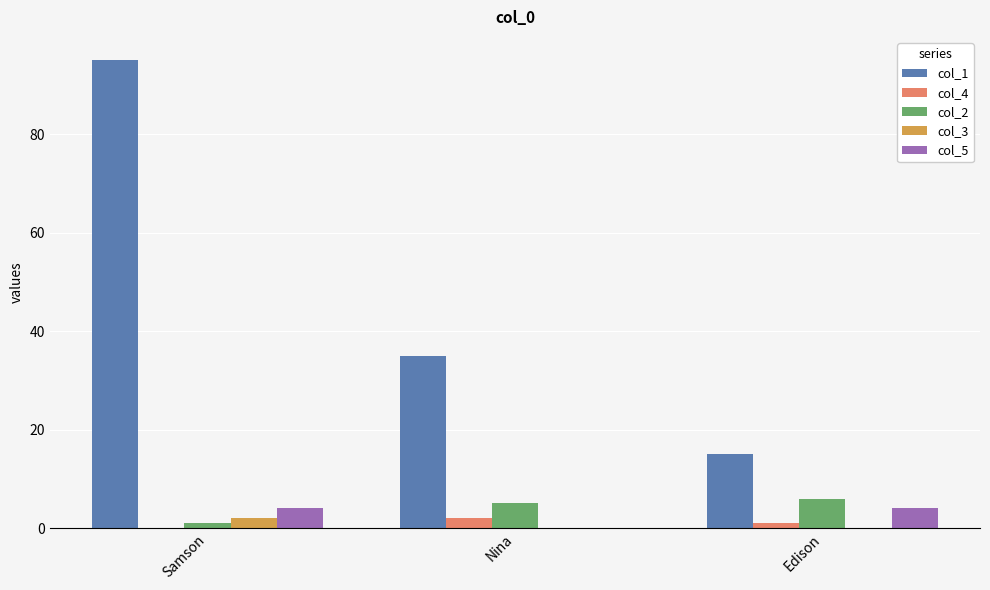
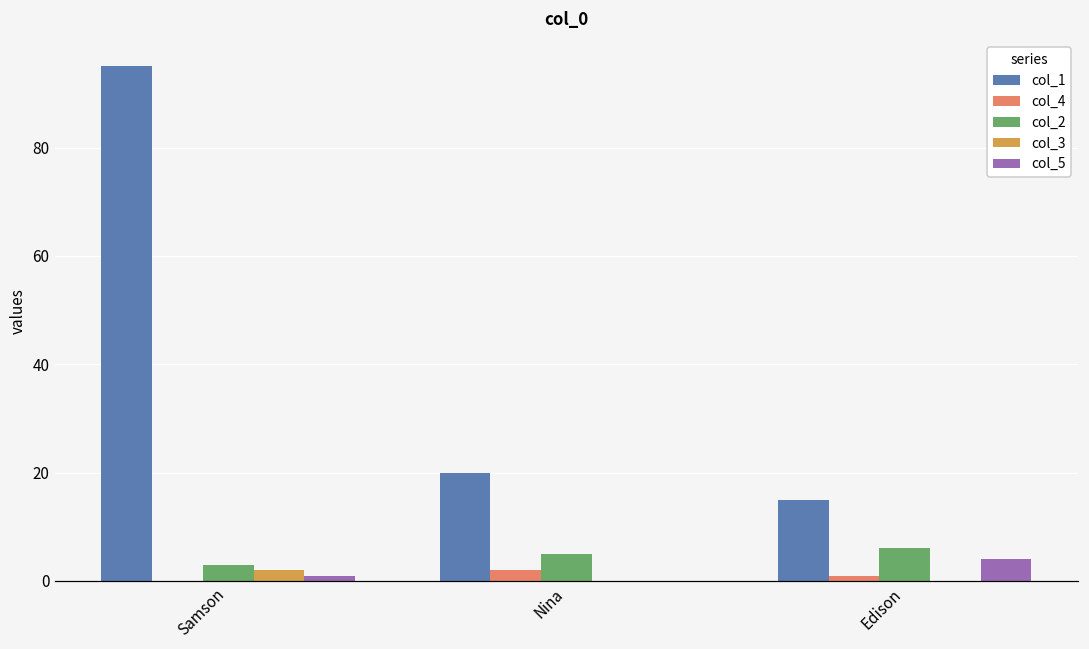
  {
    "col_1": {
      "Samson": 95,
-     "Nina": 35,
+     "Nina": 20,
      "Edison": 15
    },
    "col_2": {
-     "Samson": 1,
+     "Samson": 3,
      "Nina": 5,
      "Edison": 6
    },
    "col_5": {
-     "Samson": 4,
+     "Samson": 1,
      "Nina": 0,
      "Edison": 4
    }
  }
